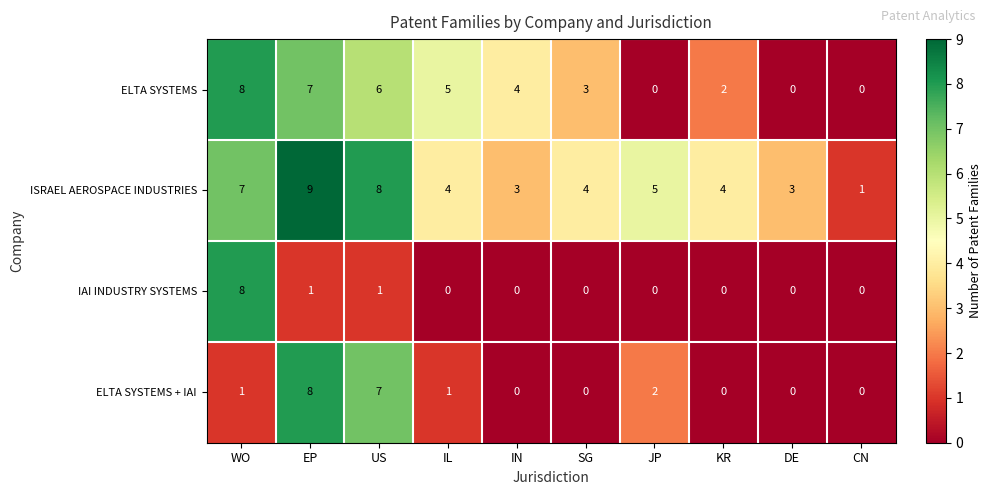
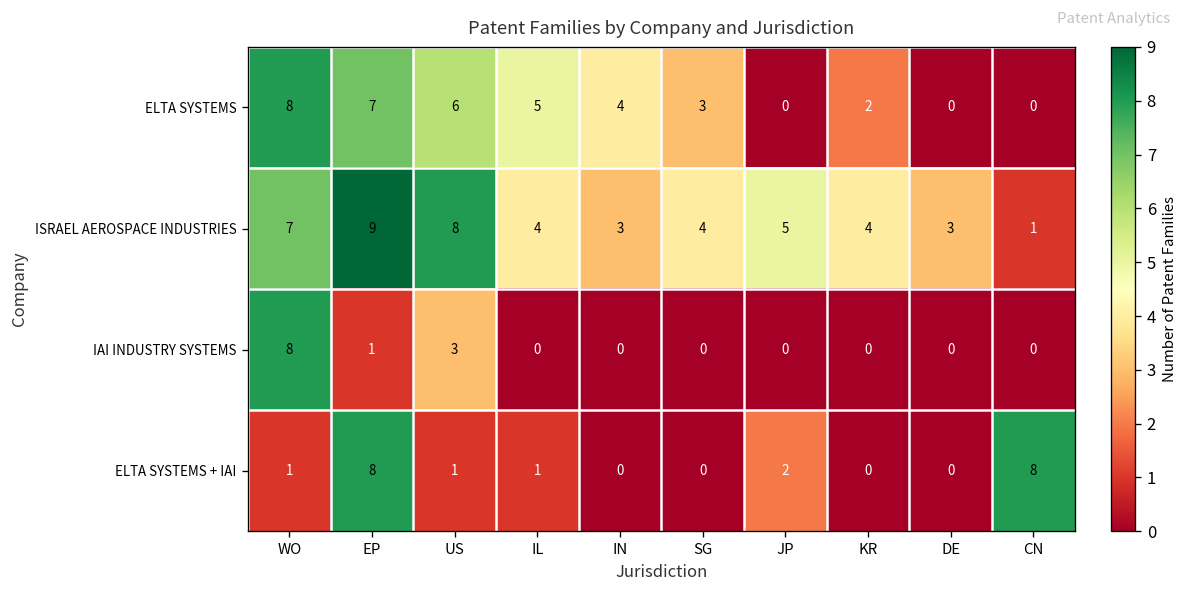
  {
    "ELTA SYSTEMS": {
      "WO": 8,
      "EP": 7,
      "US": 6,
      "IL": 5,
      "IN": 4,
      "SG": 3,
      "JP": 0,
      "KR": 2,
      "DE": 0,
      "CN": 0
    },
    "ISRAEL AEROSPACE INDUSTRIES": {
      "WO": 7,
      "EP": 9,
      "US": 8,
      "IL": 4,
      "IN": 3,
      "SG": 4,
      "JP": 5,
      "KR": 4,
      "DE": 3,
      "CN": 1
    },
    "IAI INDUSTRY SYSTEMS": {
      "WO": 8,
      "EP": 1,
-     "US": 1,
+     "US": 3,
      "IL": 0,
      "IN": 0,
      "SG": 0,
      "JP": 0,
      "KR": 0,
      "DE": 0,
      "CN": 0
    },
    "ELTA SYSTEMS + IAI": {
      "WO": 1,
      "EP": 8,
-     "US": 7,
+     "US": 1,
      "IL": 1,
      "IN": 0,
      "SG": 0,
      "JP": 2,
      "KR": 0,
      "DE": 0,
-     "CN": 0
+     "CN": 8
    }
  }
